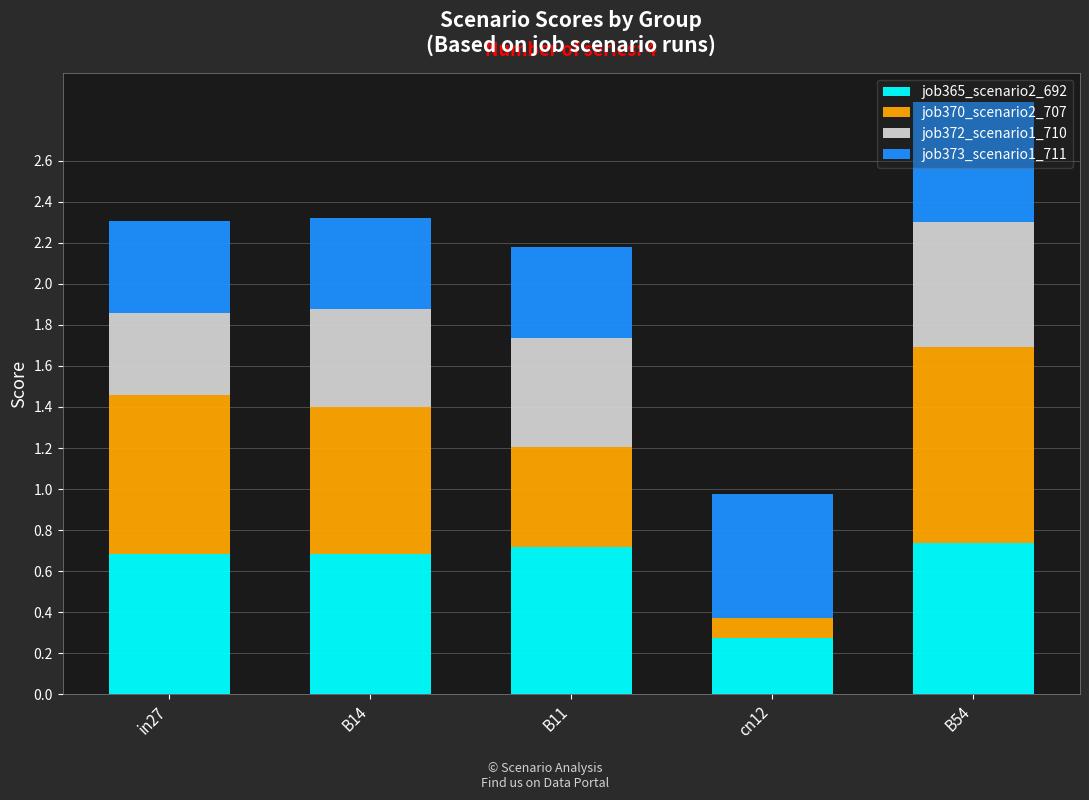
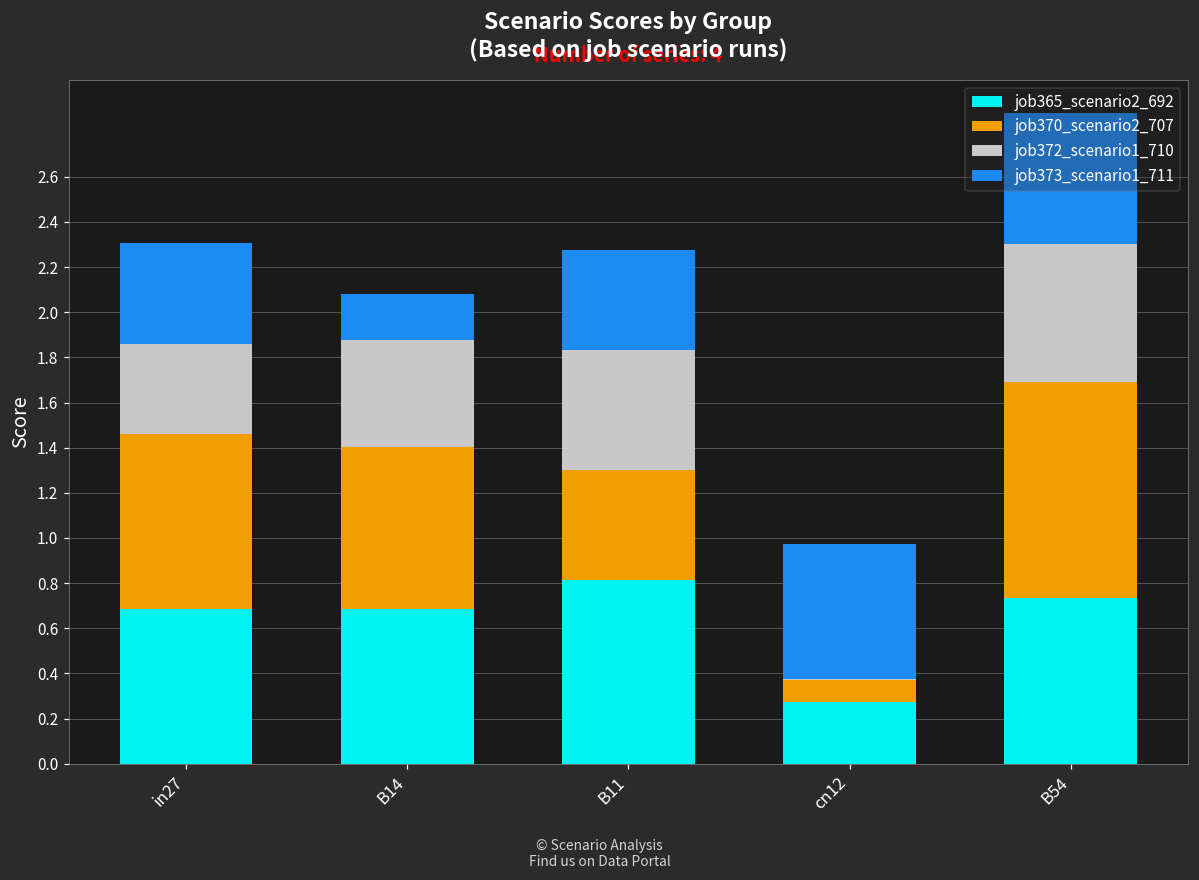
  {
    "job365_scenario2_692": {
      "in27": 0.69,
      "B14": 0.69,
-     "B11": 0.72,
+     "B11": 0.81,
      "cn12": 0.28,
      "B54": 0.74
    },
    "job370_scenario2_707": {
      "in27": 0.77,
      "B14": 0.72,
      "B11": 0.49,
      "cn12": 0.10,
      "B54": 0.96
    },
    "job372_scenario1_710": {
      "in27": 0.40,
      "B14": 0.48,
      "B11": 0.53,
      "B54": 0.61
    },
    "job373_scenario1_711": {
      "in27": 0.45,
-     "B14": 0.45,
+     "B14": 0.20,
      "B11": 0.45,
      "cn12": 0.60
    }
  }
